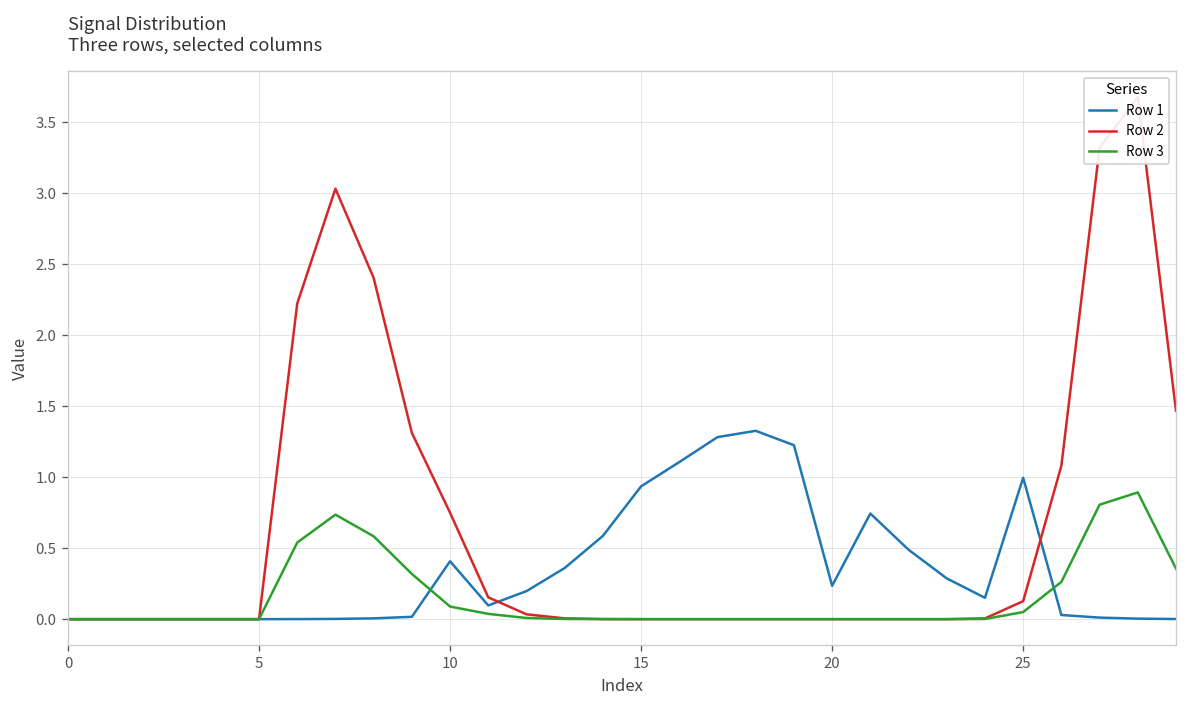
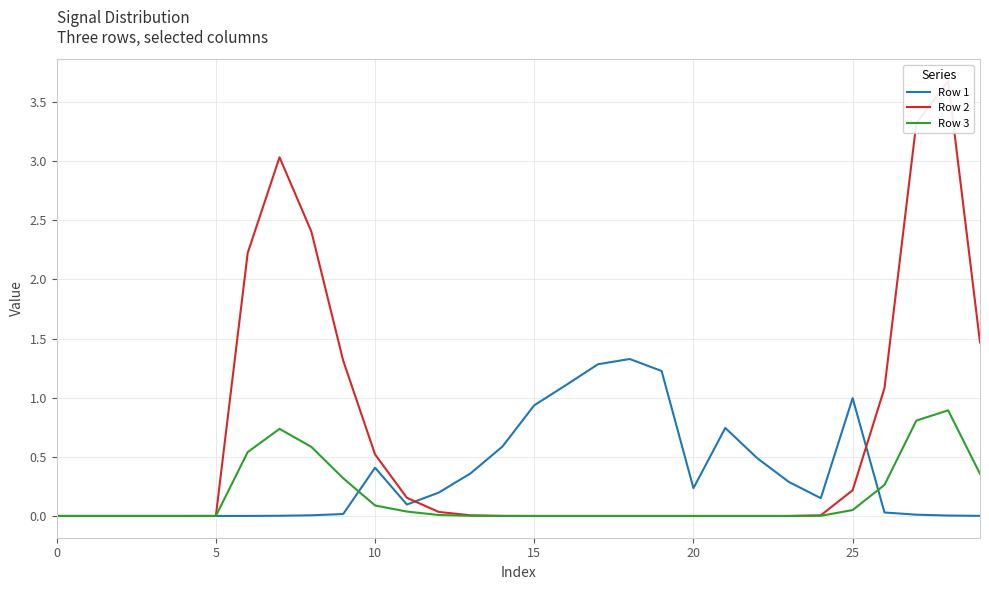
  {
    "Row 1": {
      "10": 0.41,
      "15": 0.94,
      "20": 0.24,
      "25": 1.00
    },
    "Row 2": {
-     "10": 0.75,
-     "25": 0.13
+     "10": 0.52,
+     "25": 0.22
    },
    "Row 3": {
      "10": 0.09,
      "25": 0.05
    }
  }
